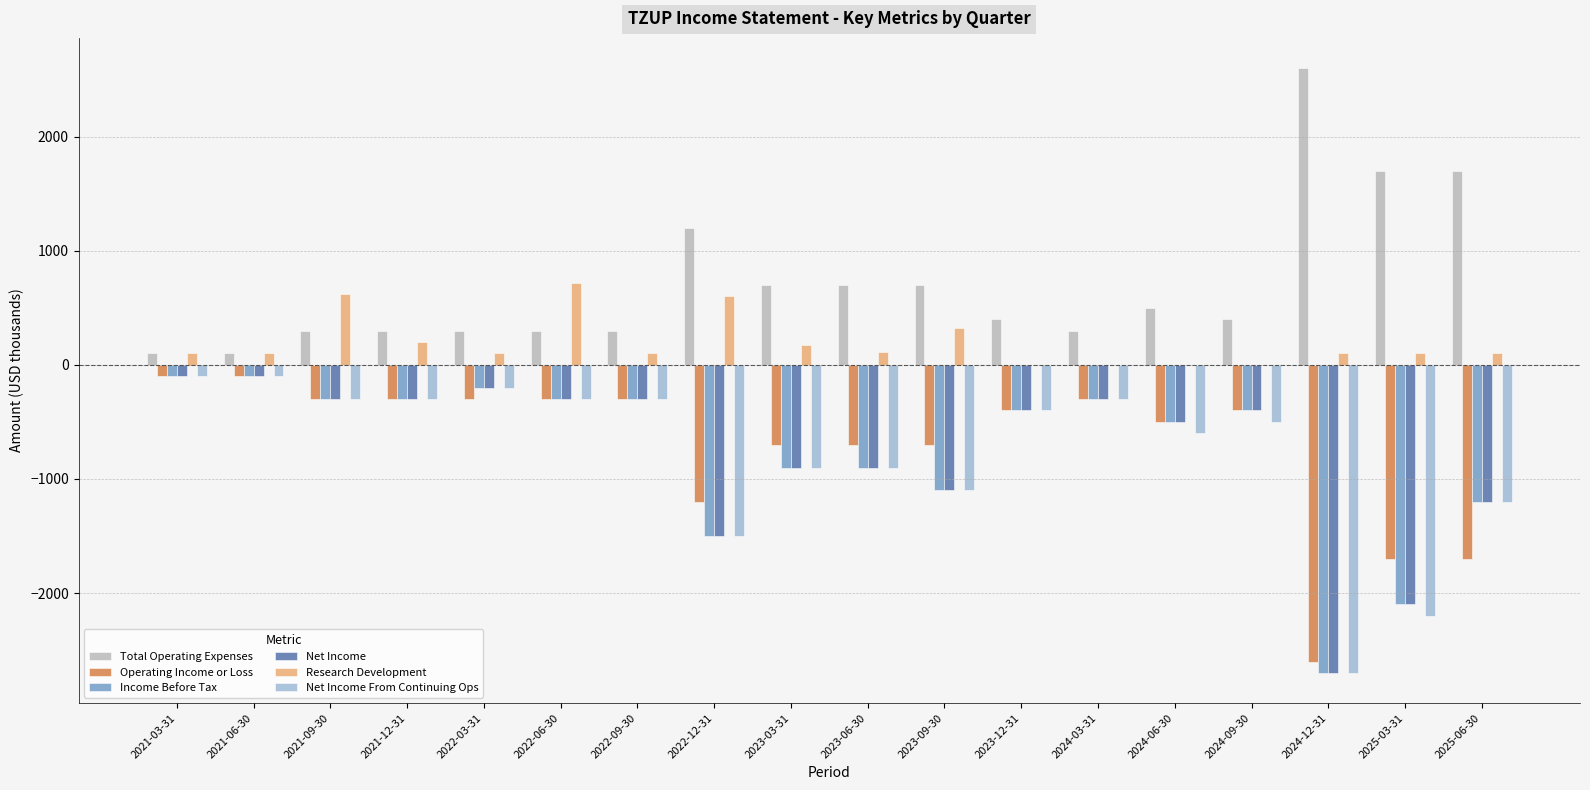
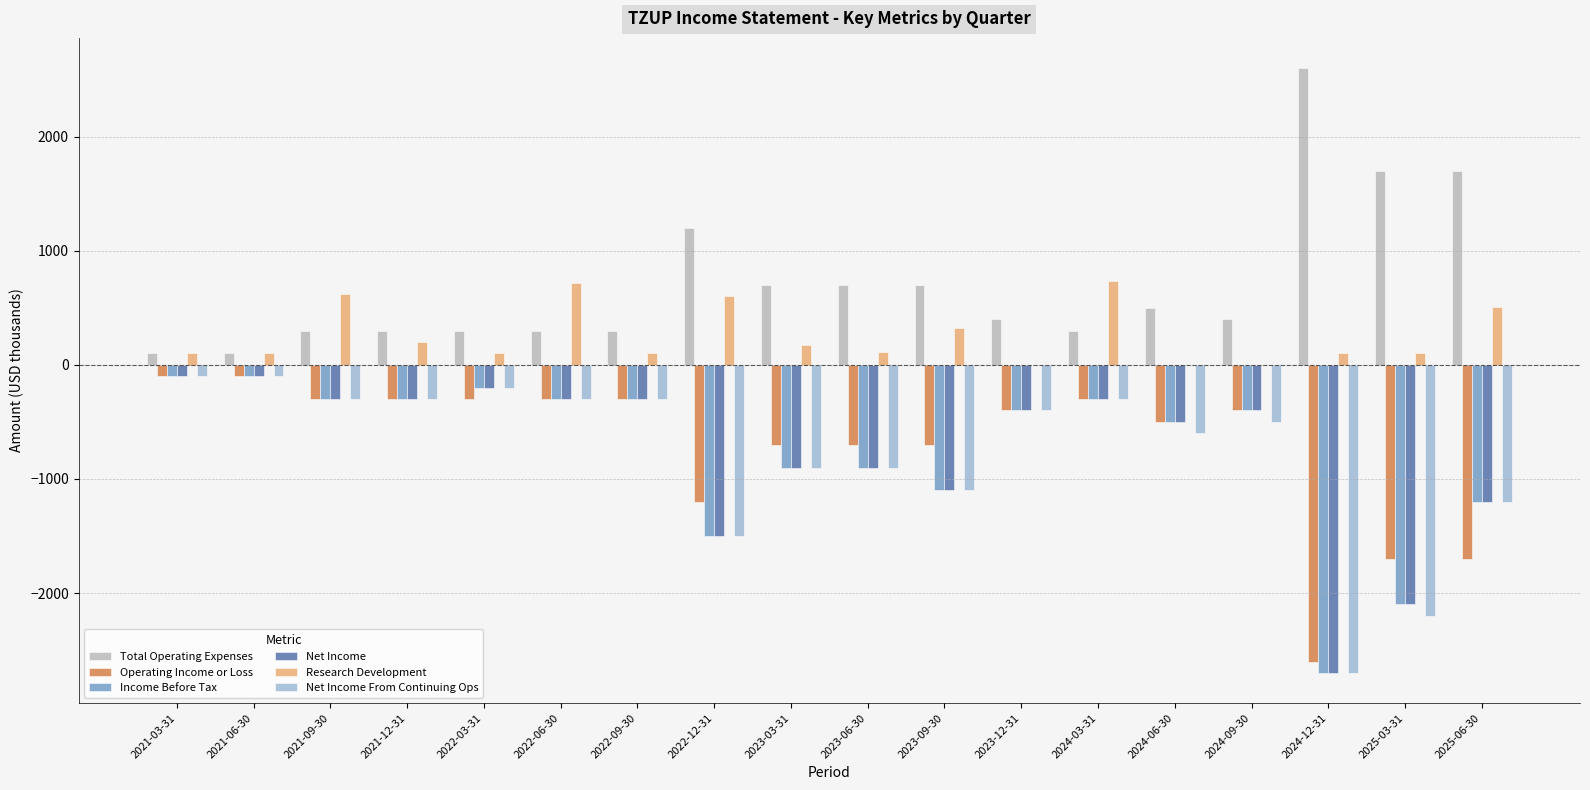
  {
    "Operating Income or Loss": {
      "2021-03-31": -100,
      "2021-06-30": -100,
      "2021-09-30": -300,
      "2021-12-31": -300,
      "2022-03-31": -300,
      "2022-06-30": -300,
      "2022-09-30": -300,
      "2022-12-31": -1200,
      "2023-03-31": -700,
      "2023-06-30": -700,
      "2023-09-30": -700,
      "2023-12-31": -400,
      "2024-03-31": -300,
      "2024-06-30": -500,
      "2024-09-30": -400,
      "2024-12-31": -2600,
      "2025-03-31": -1700,
      "2025-06-30": -1700
    },
    "Net Income": {
      "2021-03-31": -100,
      "2021-06-30": -100,
      "2021-09-30": -300,
      "2021-12-31": -300,
      "2022-03-31": -200,
      "2022-06-30": -300,
      "2022-09-30": -300,
      "2022-12-31": -1500,
      "2023-03-31": -900,
      "2023-06-30": -900,
      "2023-09-30": -1100,
      "2023-12-31": -400,
      "2024-03-31": -300,
      "2024-06-30": -500,
      "2024-09-30": -400,
      "2024-12-31": -2700,
      "2025-03-31": -2100,
      "2025-06-30": -1200
    },
    "Research Development": {
      "2021-03-31": 100,
      "2021-06-30": 100,
      "2021-09-30": 620,
      "2021-12-31": 200,
      "2022-03-31": 100,
      "2022-06-30": 720,
      "2022-09-30": 100,
      "2022-12-31": 600,
      "2023-03-31": 180,
      "2023-06-30": 110,
      "2023-09-30": 320,
      "2023-12-31": 0,
-     "2024-03-31": 0,
+     "2024-03-31": 730,
      "2024-06-30": 0,
      "2024-09-30": 0,
      "2024-12-31": 100,
      "2025-03-31": 100,
-     "2025-06-30": 100
+     "2025-06-30": 510
    }
  }
